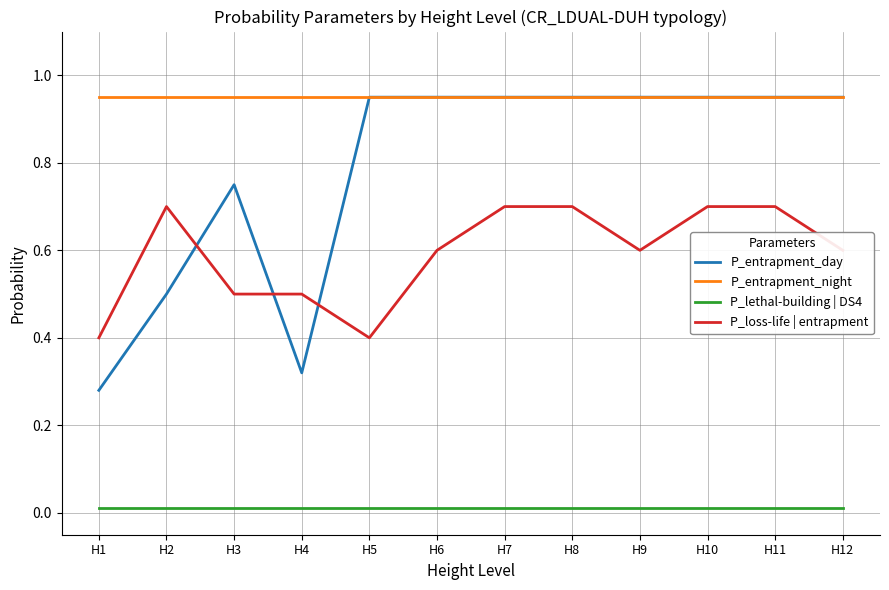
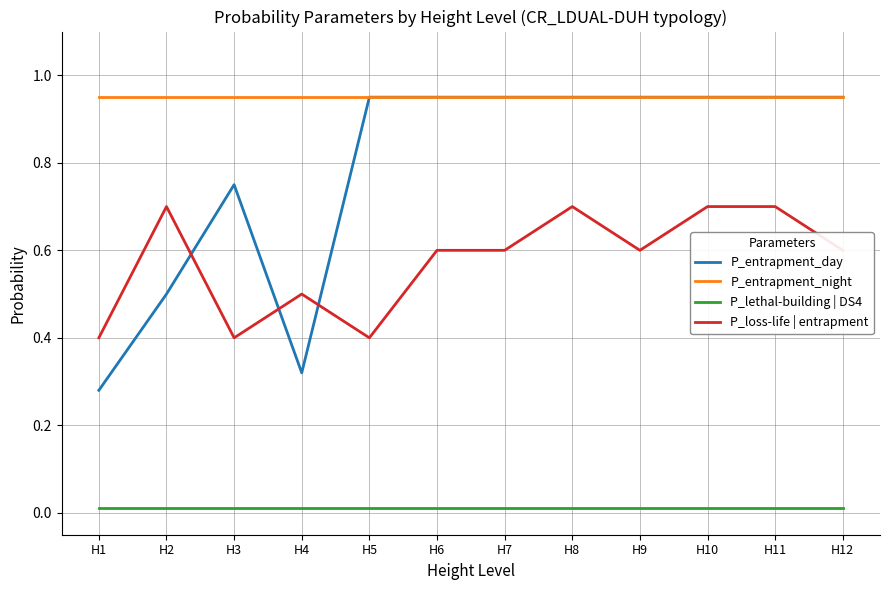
  {
    "P_entrapment_day": {
      "H1": 0.28,
      "H2": 0.5,
      "H3": 0.75,
      "H4": 0.32
    },
    "P_entrapment_night": {
      "H1": 0.95,
      "H2": 0.95,
      "H3": 0.95,
      "H4": 0.95
    },
    "P_lethal-building | DS4": {
      "H1": 0.01,
      "H2": 0.01,
      "H3": 0.01,
      "H4": 0.01,
      "H5": 0.01,
      "H6": 0.01,
      "H7": 0.01,
      "H8": 0.01,
      "H9": 0.01,
      "H10": 0.01,
      "H11": 0.01,
      "H12": 0.01
    },
    "P_loss-life | entrapment": {
      "H1": 0.4,
      "H2": 0.7,
-     "H3": 0.5,
+     "H3": 0.4,
      "H4": 0.5,
      "H5": 0.4,
      "H6": 0.6,
-     "H7": 0.7,
+     "H7": 0.6,
      "H8": 0.7,
      "H9": 0.6,
      "H10": 0.7,
      "H11": 0.7
    }
  }
